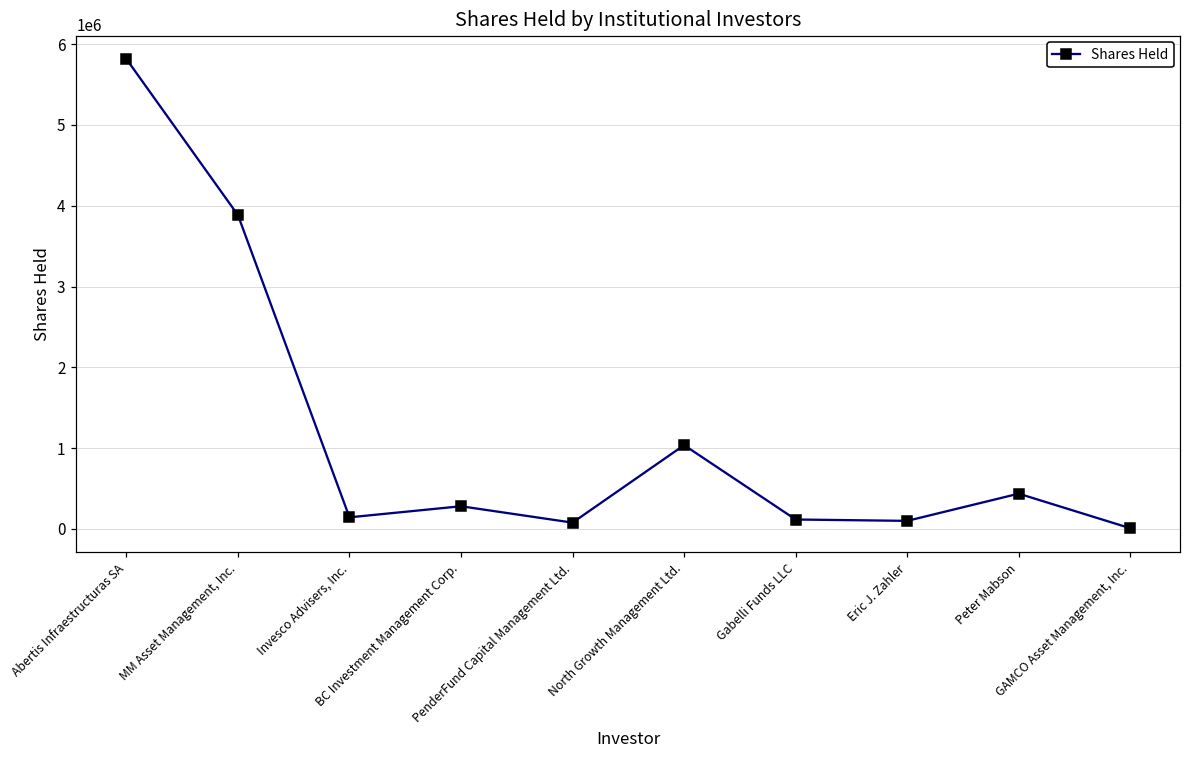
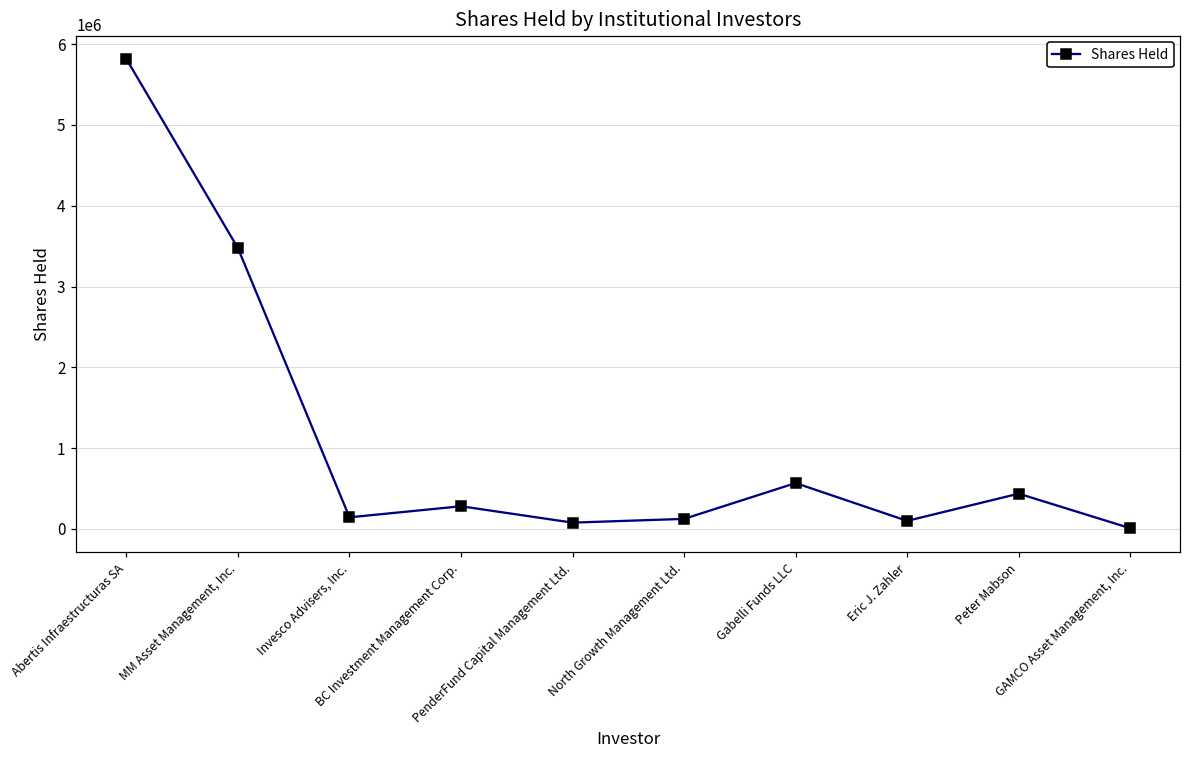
  {
    "Abertis Infraestructuras SA": 5800000,
-   "MM Asset Management, Inc.": 3900000,
+   "MM Asset Management, Inc.": 3500000,
    "Invesco Advisers, Inc.": 100000,
    "BC Investment Management Corp.": 300000,
    "PenderFund Capital Management Ltd.": 100000,
-   "North Growth Management Ltd.": 1000000,
-   "Gabelli Funds LLC": 100000,
+   "North Growth Management Ltd.": 100000,
+   "Gabelli Funds LLC": 600000,
    "Eric J. Zahler": 100000,
    "Peter Mabson": 400000,
    "GAMCO Asset Management, Inc.": 0
  }
